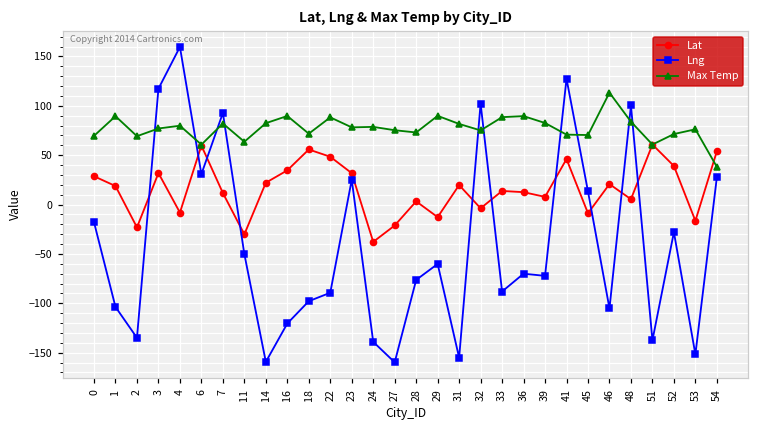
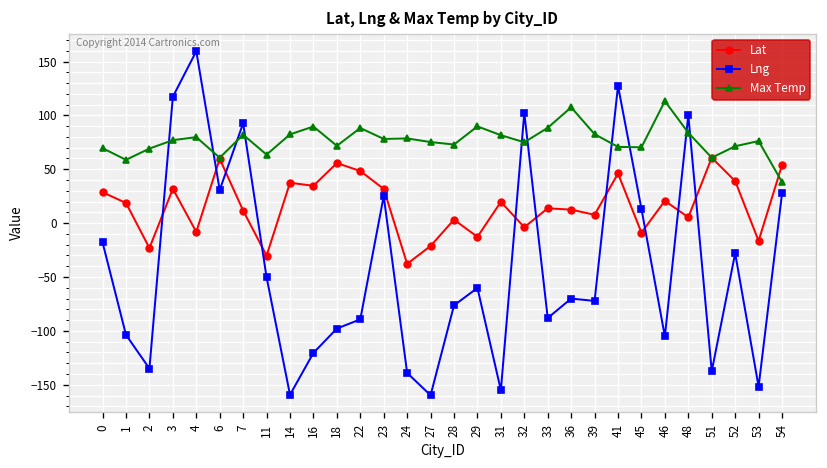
  {
    "Lat": {
      "0": 30,
      "1": 20,
      "2": -20,
      "3": 30,
      "4": -10,
      "7": 10,
      "11": -30,
-     "14": 20,
+     "14": 40,
      "16": 30,
      "18": 60,
      "22": 50,
      "23": 30,
      "24": -40,
      "27": -20,
      "28": 0,
      "29": -10,
      "31": 20,
      "32": 0,
      "33": 10,
      "36": 10,
      "39": 10,
      "41": 50,
      "45": -10,
      "46": 20,
      "48": 10,
      "52": 40,
      "53": -20,
      "54": 50
    },
    "Lng": {
      "0": -20,
      "1": -100,
      "2": -130,
      "3": 120,
      "6": 30,
      "7": 90,
      "11": -50,
      "14": -160,
      "16": -120,
      "18": -100,
      "22": -90,
      "23": 30,
      "24": -140,
      "27": -160,
      "28": -80,
      "29": -60,
      "31": -160,
      "32": 100,
      "33": -90,
      "36": -70,
      "39": -70,
      "41": 130,
      "45": 10,
      "46": -110,
      "48": 100,
      "51": -140,
      "52": -30,
      "53": -150,
      "54": 30
    },
    "Max Temp": {
      "0": 70,
-     "1": 90,
+     "1": 60,
      "2": 70,
      "3": 80,
      "4": 80,
      "7": 80,
      "11": 60,
      "14": 80,
      "16": 90,
      "18": 70,
      "22": 90,
      "23": 80,
      "24": 80,
      "27": 80,
      "28": 70,
      "29": 90,
      "31": 80,
      "32": 80,
      "33": 90,
-     "36": 90,
+     "36": 110,
      "39": 80,
      "41": 70,
      "45": 70,
      "46": 110,
      "48": 80,
      "52": 70,
      "53": 80,
      "54": 40
    }
  }
